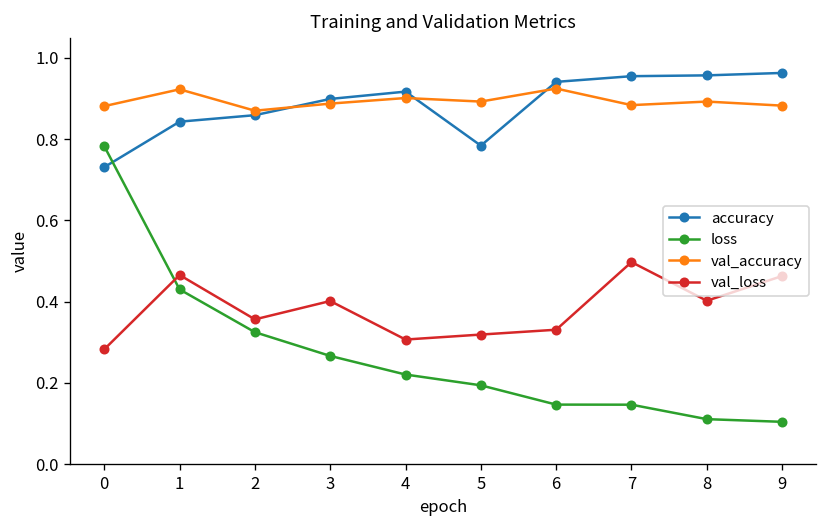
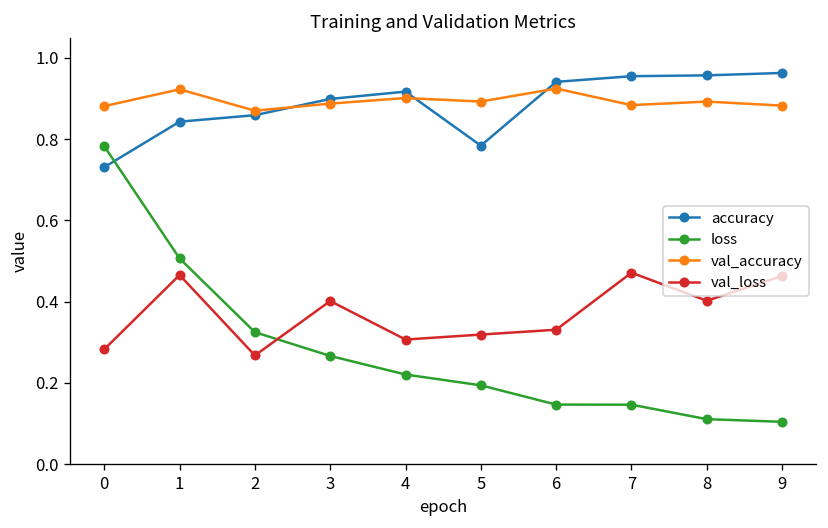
  {
    "accuracy": {
      "0": 0.73,
      "1": 0.84,
      "2": 0.86,
      "3": 0.90,
      "4": 0.92,
      "5": 0.78,
      "6": 0.94,
      "7": 0.95,
      "8": 0.96,
      "9": 0.96
    },
    "loss": {
      "0": 0.78,
-     "1": 0.43,
+     "1": 0.51,
      "2": 0.32,
      "3": 0.27,
      "4": 0.22,
      "5": 0.19,
      "6": 0.15,
      "7": 0.15,
      "8": 0.11,
      "9": 0.10
    },
    "val_accuracy": {
      "0": 0.88,
      "1": 0.92,
      "2": 0.87,
      "3": 0.89,
      "4": 0.90,
      "5": 0.89,
      "6": 0.92,
      "7": 0.88,
      "8": 0.89,
      "9": 0.88
    },
    "val_loss": {
      "0": 0.28,
      "1": 0.47,
-     "2": 0.36,
+     "2": 0.27,
      "3": 0.40,
      "4": 0.31,
      "5": 0.32,
      "6": 0.33,
-     "7": 0.50,
+     "7": 0.47,
      "8": 0.40
    }
  }
